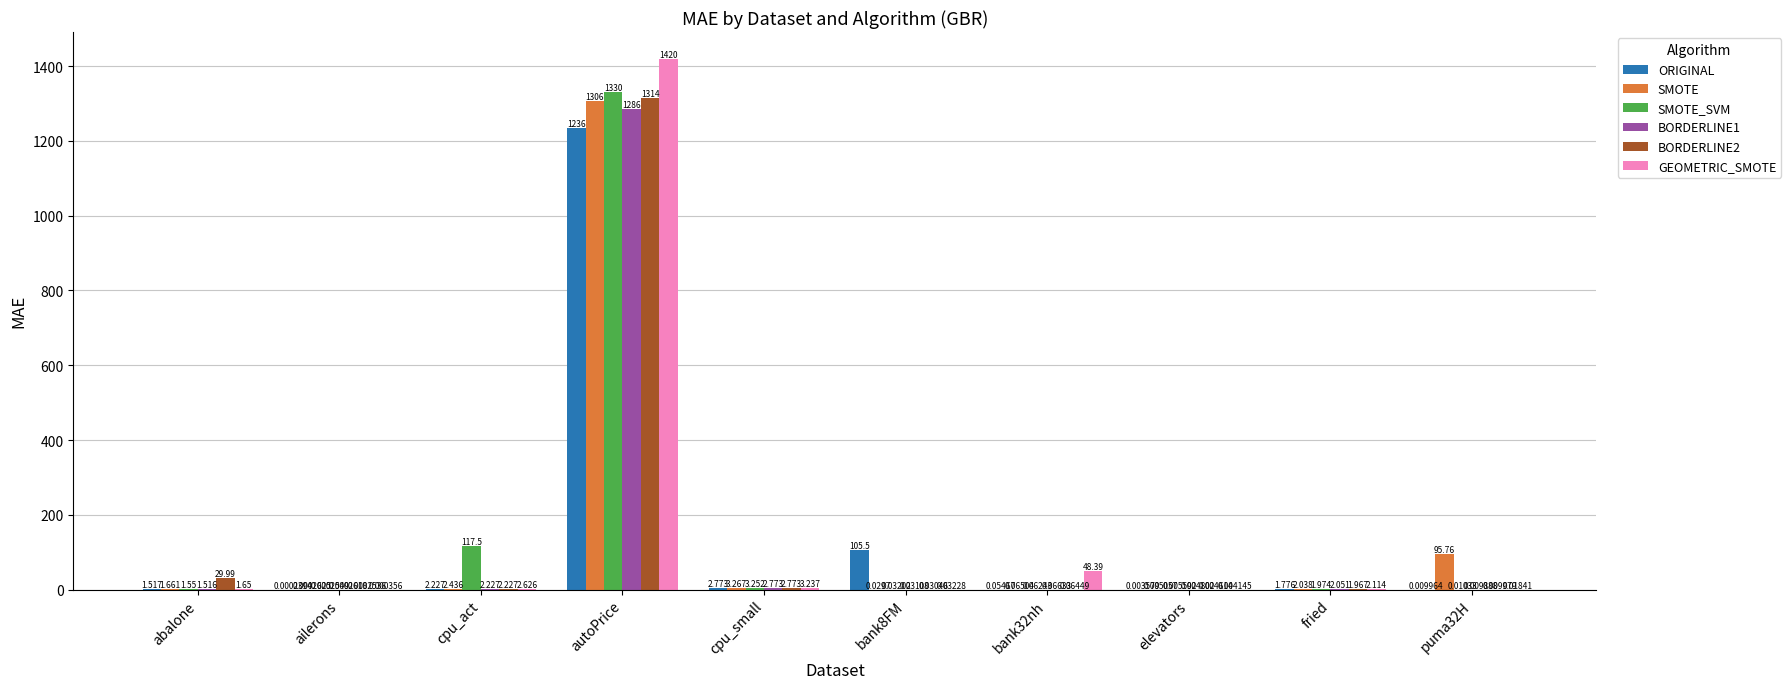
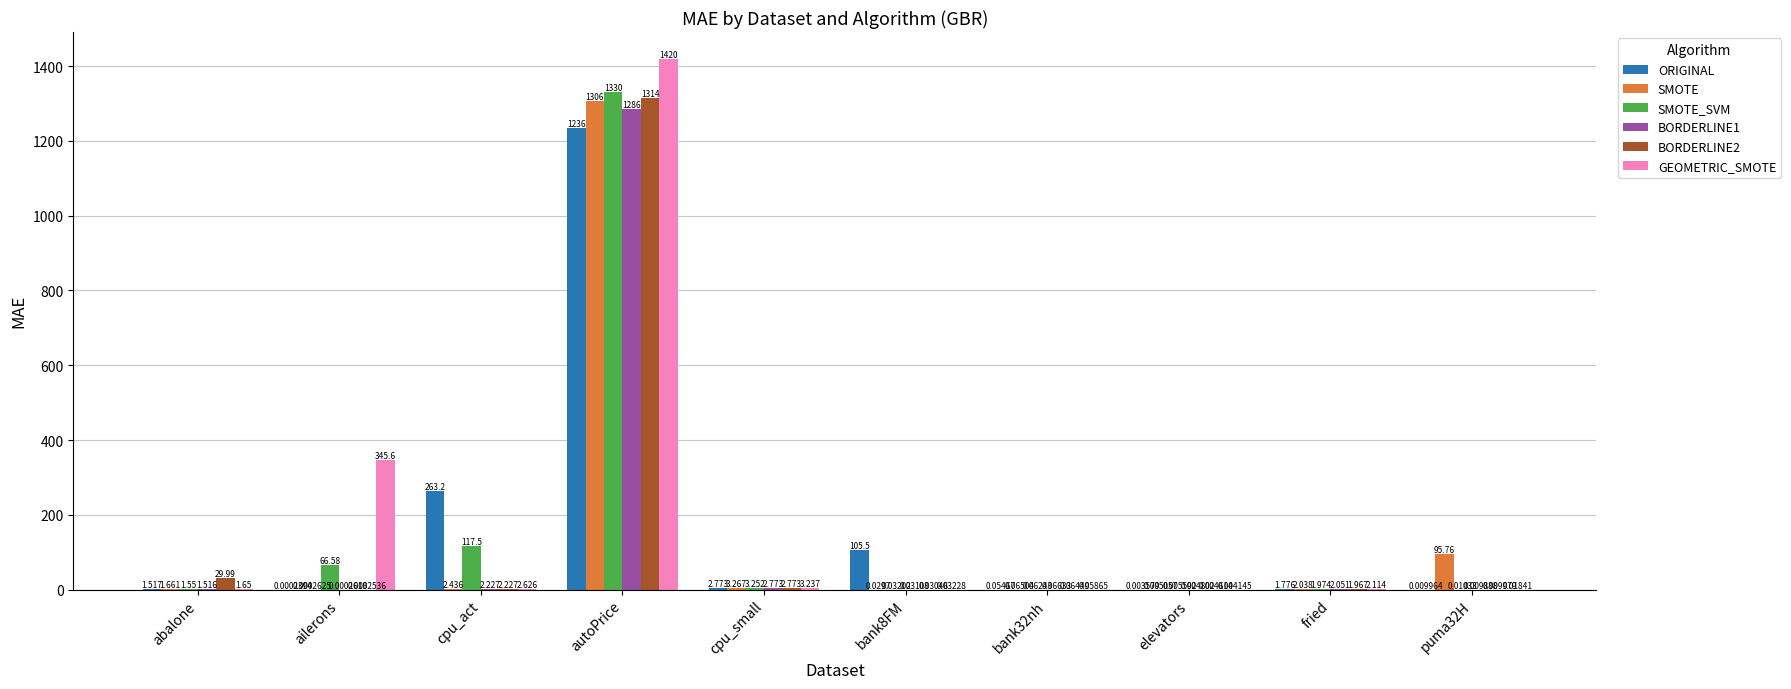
  {
    "ORIGINAL": {
      "abalone": 1.517,
-     "cpu_act": 2.227,
+     "cpu_act": 263.2,
      "autoPrice": 1236,
      "cpu_small": 2.773,
      "bank8FM": 105.5,
      "fried": 1.776,
      "puma32H": 0.009964
    },
    "SMOTE": {
      "abalone": 1.661,
      "cpu_act": 2.436,
      "autoPrice": 1306,
      "cpu_small": 3.267,
      "fried": 2.038,
      "puma32H": 95.76
    },
    "SMOTE_SVM": {
      "abalone": 1.55,
-     "ailerons": 0.0002549,
+     "ailerons": 66.58,
      "cpu_act": 117.5,
      "autoPrice": 1330,
      "cpu_small": 3.252,
      "fried": 1.974
    },
    "BORDERLINE1": {
      "abalone": 1.516,
      "cpu_act": 2.227,
      "autoPrice": 1286,
      "cpu_small": 2.773,
      "fried": 2.051
    },
    "BORDERLINE2": {
      "abalone": 29.99,
      "cpu_act": 2.227,
      "autoPrice": 1314,
      "cpu_small": 2.773,
      "fried": 1.967
    },
    "GEOMETRIC_SMOTE": {
      "abalone": 1.65,
-     "ailerons": 0.000356,
+     "ailerons": 345.6,
      "cpu_act": 2.626,
      "autoPrice": 1420,
      "cpu_small": 3.237,
-     "bank32nh": 48.39,
+     "bank32nh": 0.05865,
      "fried": 2.114
    }
  }
